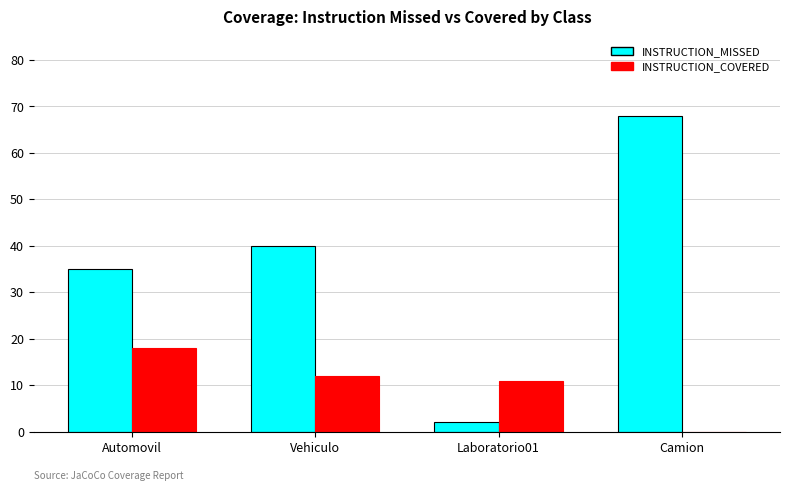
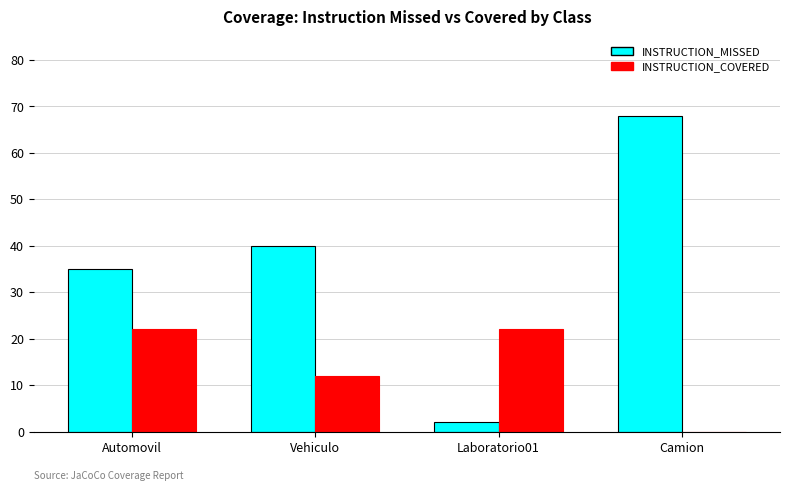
  {
    "INSTRUCTION_MISSED": {
      "Automovil": 35,
      "Vehiculo": 40,
      "Laboratorio01": 2,
      "Camion": 68
    },
    "INSTRUCTION_COVERED": {
-     "Automovil": 18,
+     "Automovil": 22,
      "Vehiculo": 12,
-     "Laboratorio01": 11,
+     "Laboratorio01": 22,
      "Camion": 0
    }
  }
